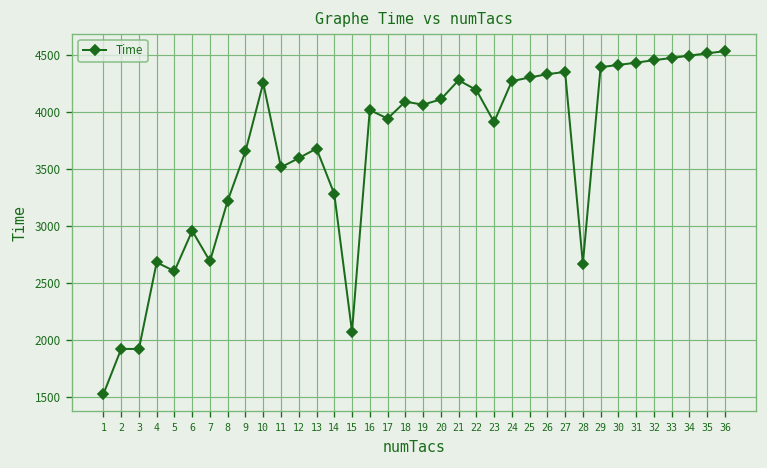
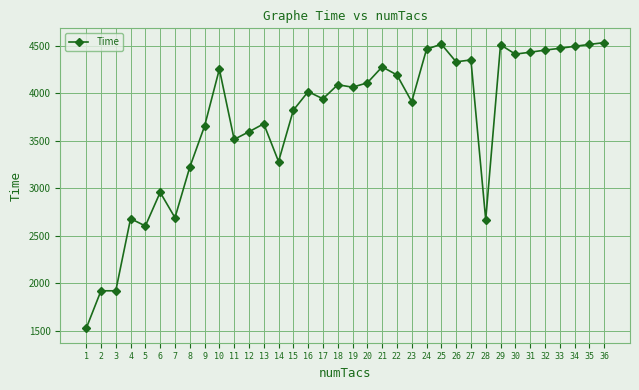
  {
    "1": 1500,
    "2": 1900,
    "3": 1900,
    "4": 2700,
    "5": 2600,
    "6": 3000,
    "7": 2700,
    "8": 3200,
    "9": 3700,
    "10": 4300,
    "11": 3500,
    "12": 3600,
    "13": 3700,
    "14": 3300,
-   "15": 2100,
+   "15": 3800,
    "16": 4000,
    "17": 3900,
    "18": 4100,
    "19": 4100,
    "20": 4100,
    "21": 4300,
    "22": 4200,
    "23": 3900,
-   "24": 4300,
-   "25": 4300,
+   "24": 4500,
+   "25": 4500,
    "26": 4300,
    "27": 4400,
    "28": 2700,
-   "29": 4400,
+   "29": 4500,
    "30": 4400,
    "31": 4400,
    "32": 4500,
    "33": 4500,
    "34": 4500,
    "35": 4500,
    "36": 4500
  }
